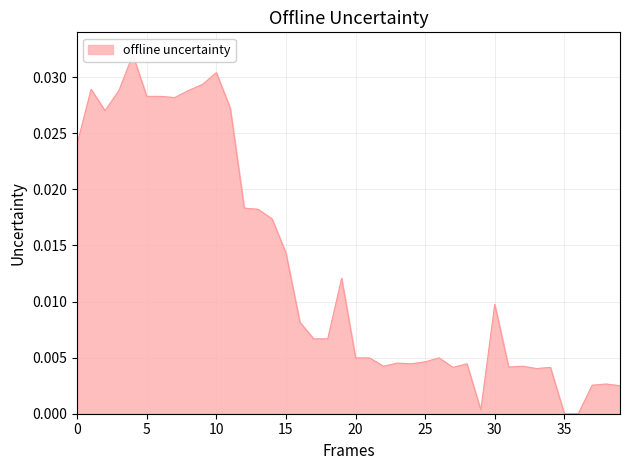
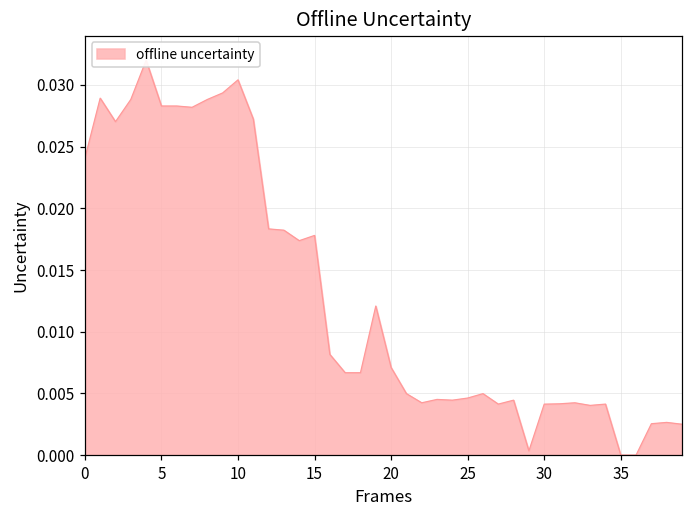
  {
    "0": 0.0241,
    "5": 0.0283,
    "10": 0.0304,
-   "15": 0.0143,
-   "20": 0.0050,
+   "15": 0.0178,
+   "20": 0.0071,
    "25": 0.0046,
-   "30": 0.0097,
+   "30": 0.0041,
    "35": 0.0000
  }
